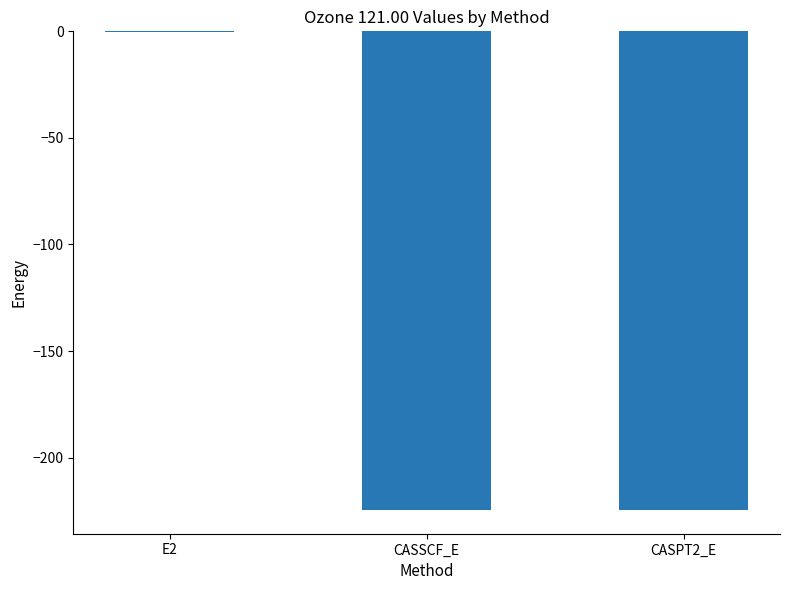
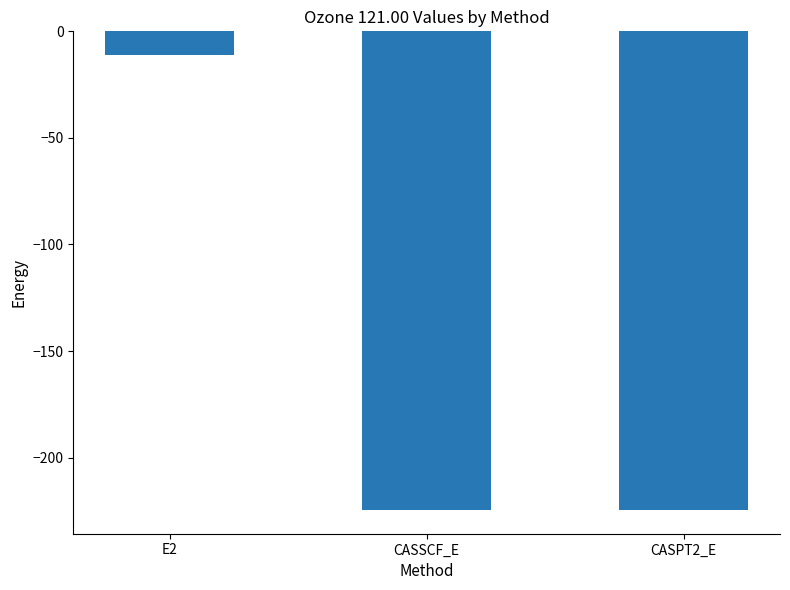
  {
-   "E2": 0,
+   "E2": -11,
    "CASSCF_E": -224,
    "CASPT2_E": -224
  }
